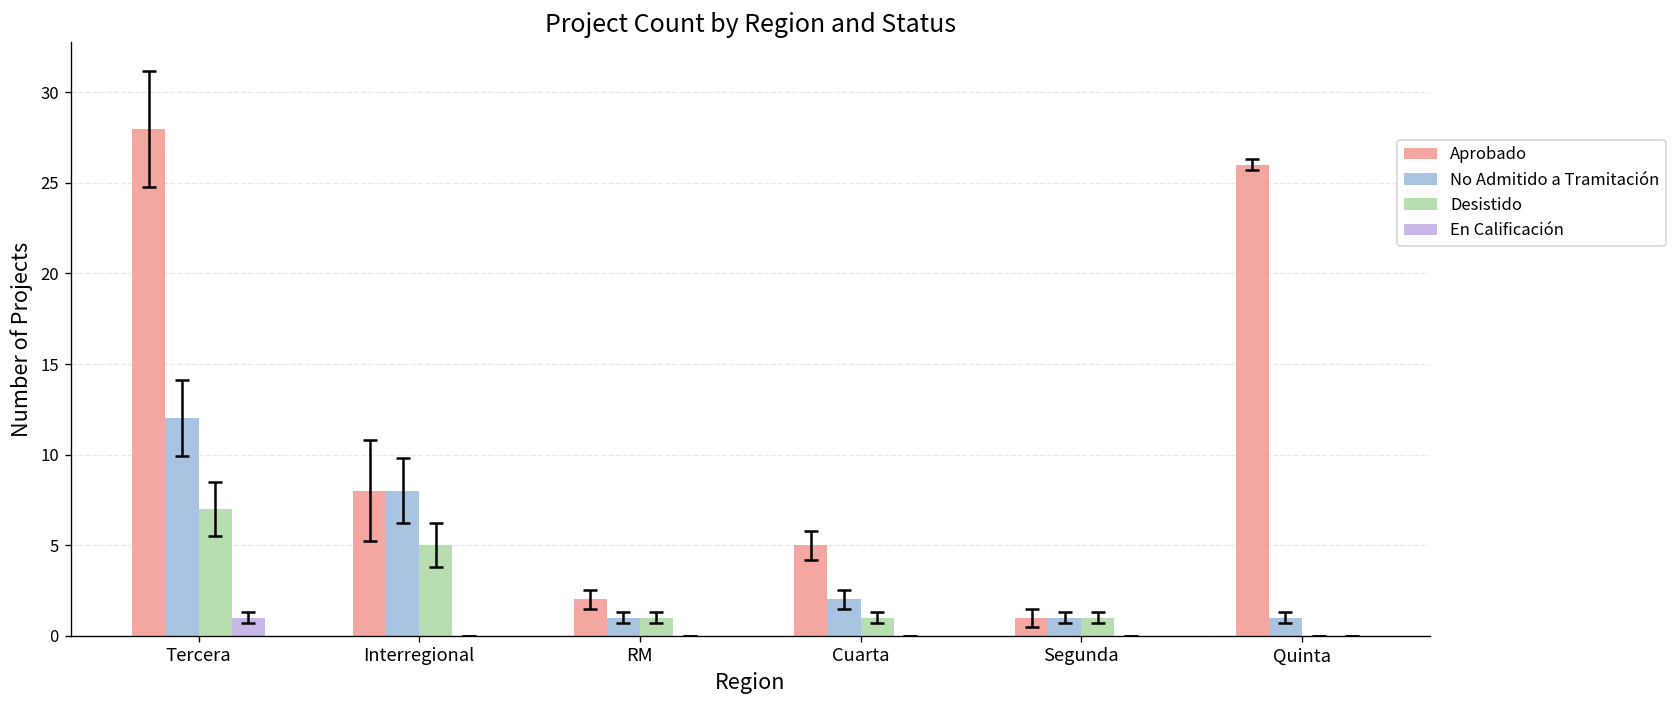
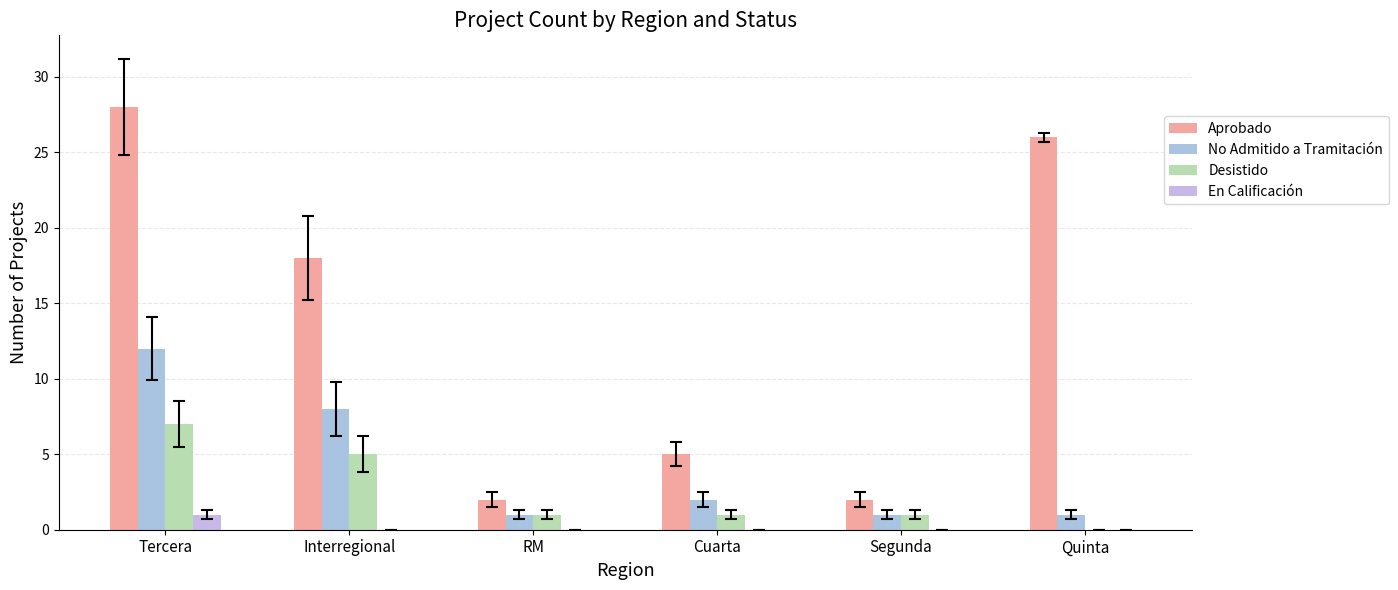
  {
    "Aprobado": {
      "Tercera": 28,
-     "Interregional": 8,
+     "Interregional": 18,
      "RM": 2,
      "Cuarta": 5,
-     "Segunda": 1,
+     "Segunda": 2,
      "Quinta": 26
    }
  }
